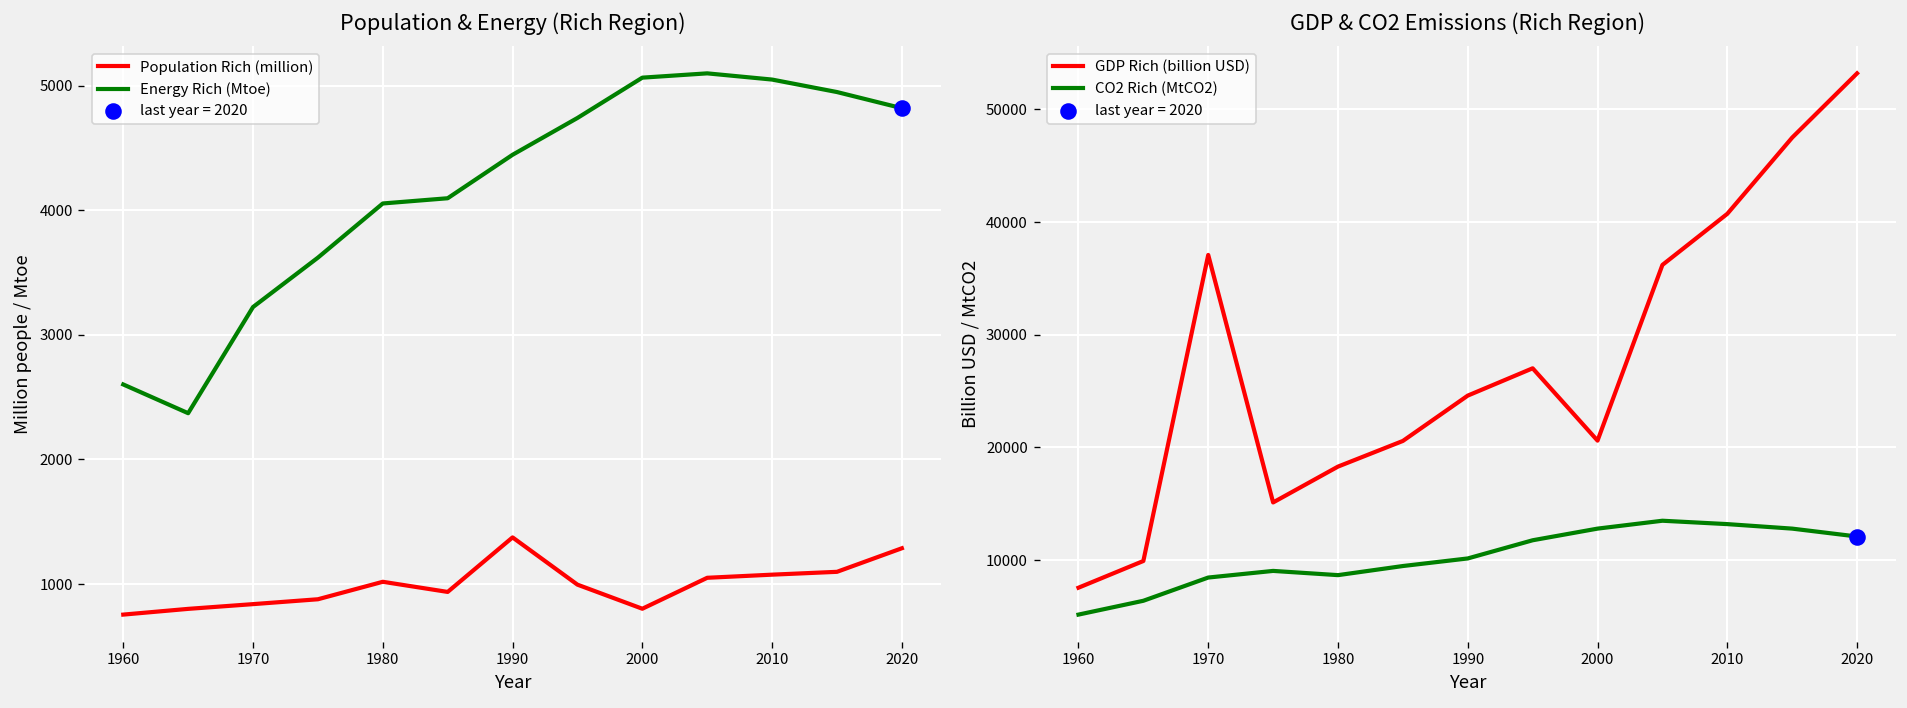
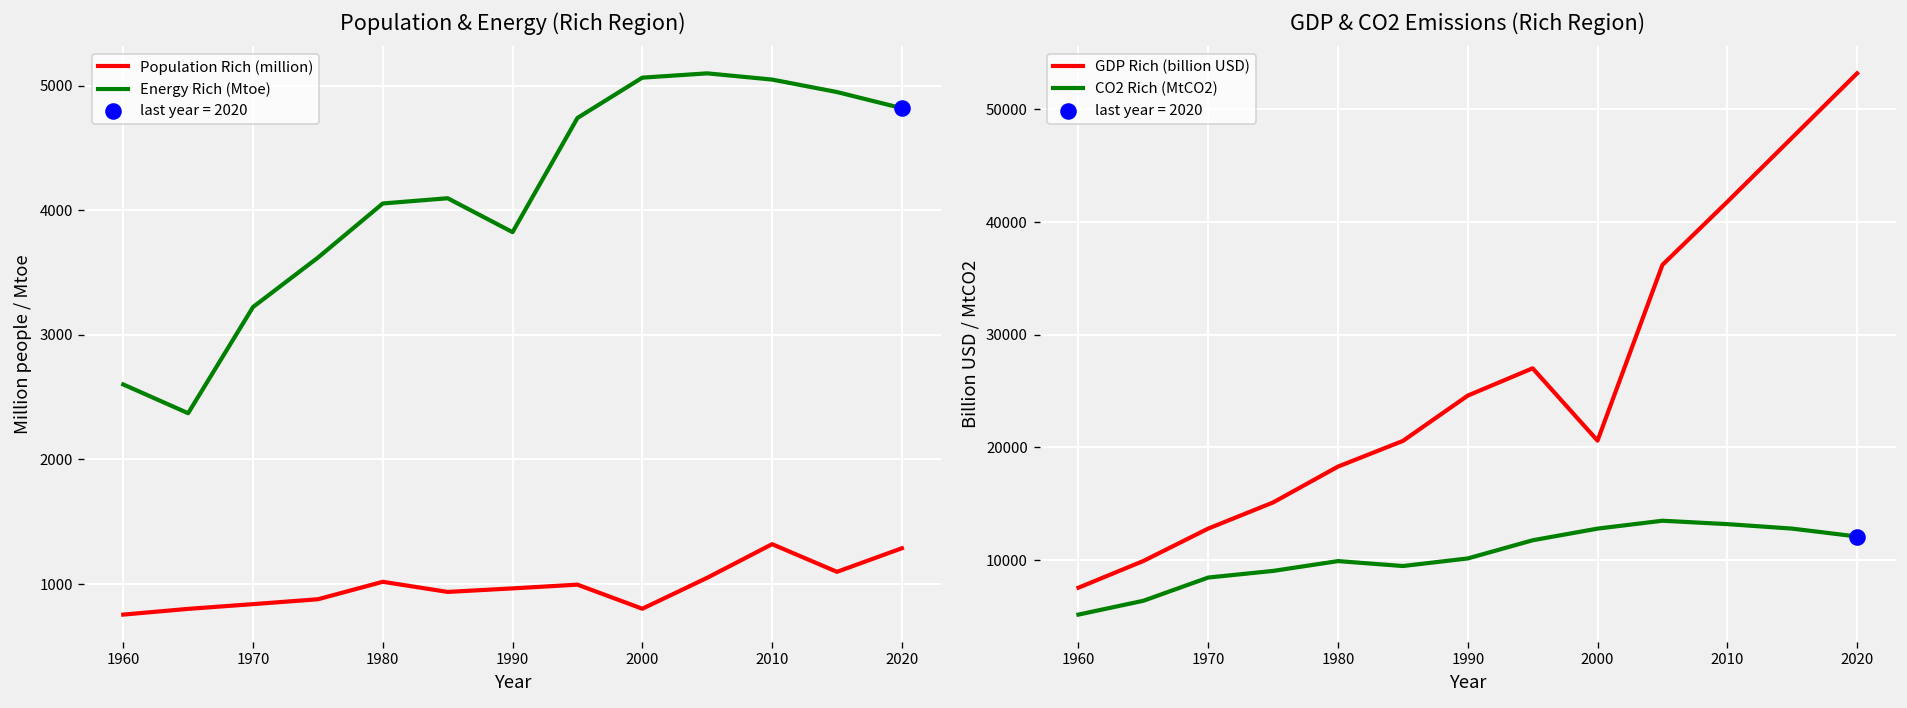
  {
    "Population & Energy (Rich Region)": {
      "Population Rich (million)": {
        "1960": 750,
        "1970": 840,
        "1980": 1020,
-       "1990": 1370,
+       "1990": 970,
        "2000": 800,
-       "2010": 1080,
+       "2010": 1320,
        "2020": 1290
      },
      "Energy Rich (Mtoe)": {
        "1960": 2600,
        "1970": 3220,
        "1980": 4060,
-       "1990": 4450,
+       "1990": 3830,
        "2000": 5070,
        "2010": 5050
      }
    },
    "GDP & CO2 Emissions (Rich Region)": {
      "GDP Rich (billion USD)": {
        "1960": 8000,
-       "1970": 37000,
+       "1970": 13000,
        "1980": 18000,
        "1990": 25000,
        "2000": 21000,
-       "2010": 41000,
+       "2010": 42000,
        "2020": 53000
      },
      "CO2 Rich (MtCO2)": {
        "1960": 5000,
        "1970": 8000,
-       "1980": 9000,
+       "1980": 10000,
        "1990": 10000,
        "2000": 13000,
        "2010": 13000
      }
    }
  }
